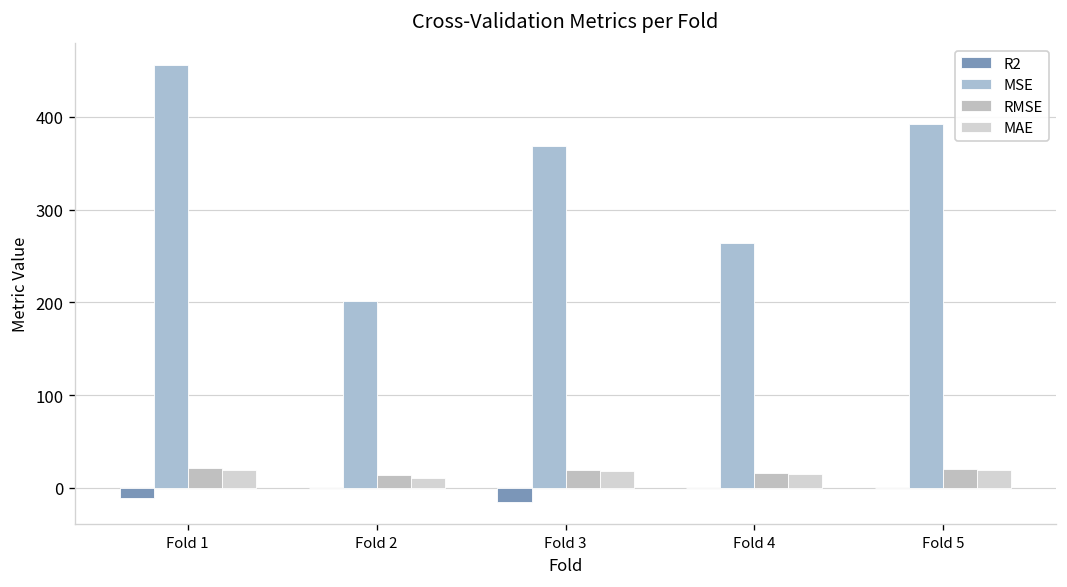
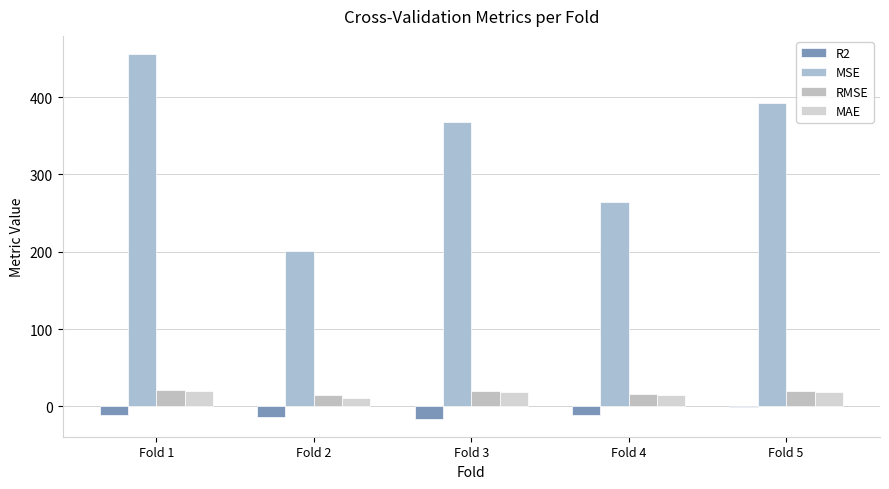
  {
    "R2": {
      "Fold 1": -10,
-     "Fold 2": 0,
+     "Fold 2": -10,
      "Fold 3": -20,
-     "Fold 4": 0
+     "Fold 4": -10
    }
  }
